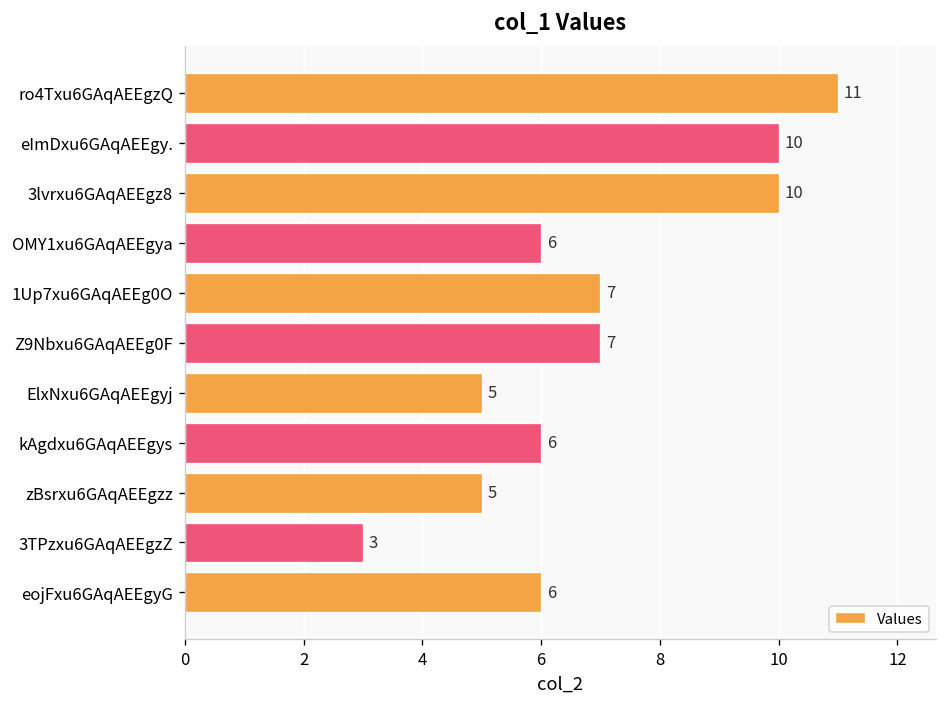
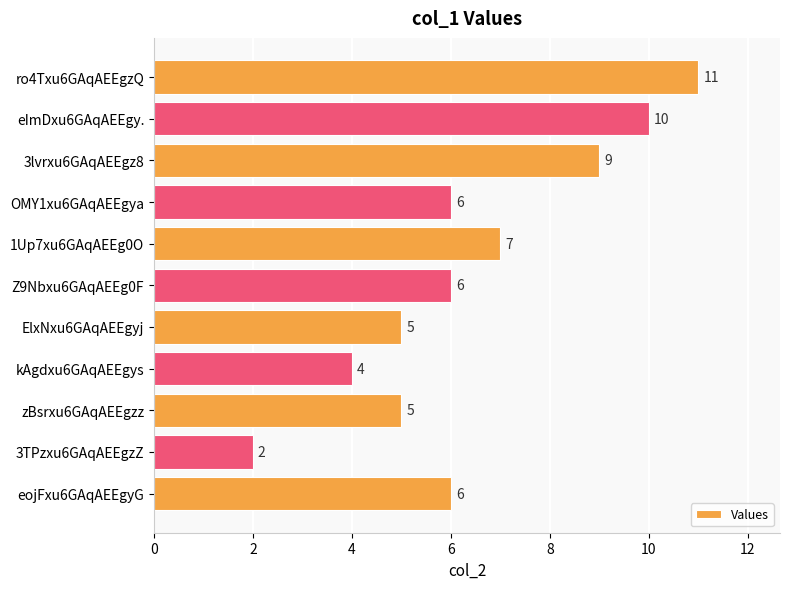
  {
    "ro4Txu6GAqAEEgzQ": 11,
    "eImDxu6GAqAEEgy.": 10,
-   "3lvrxu6GAqAEEgz8": 10,
+   "3lvrxu6GAqAEEgz8": 9,
    "OMY1xu6GAqAEEgya": 6,
    "1Up7xu6GAqAEEg0O": 7,
-   "Z9Nbxu6GAqAEEg0F": 7,
+   "Z9Nbxu6GAqAEEg0F": 6,
    "ElxNxu6GAqAEEgyj": 5,
-   "kAgdxu6GAqAEEgys": 6,
+   "kAgdxu6GAqAEEgys": 4,
    "zBsrxu6GAqAEEgzz": 5,
-   "3TPzxu6GAqAEEgzZ": 3,
+   "3TPzxu6GAqAEEgzZ": 2,
    "eojFxu6GAqAEEgyG": 6
  }
